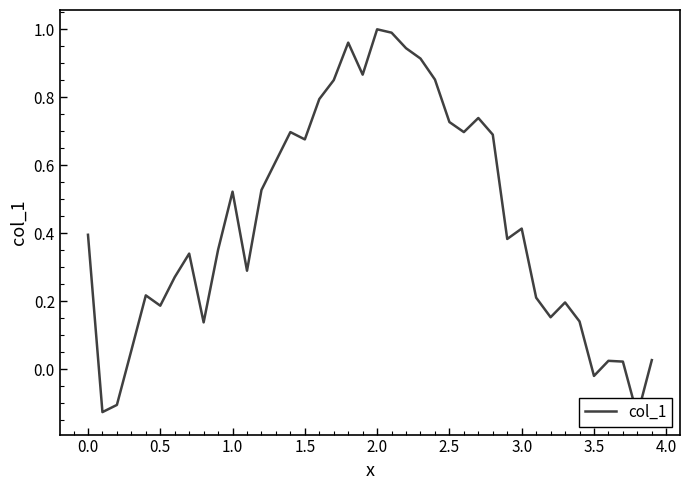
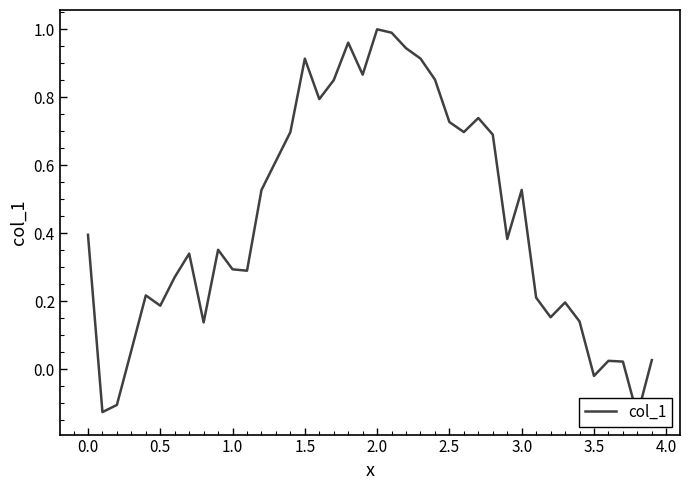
  {
    "0.0": 0.40,
    "0.5": 0.19,
-   "1.0": 0.52,
-   "1.5": 0.68,
+   "1.0": 0.29,
+   "1.5": 0.91,
    "2.0": 1.00,
    "2.5": 0.73,
-   "3.0": 0.41,
+   "3.0": 0.53,
    "3.5": -0.02
  }
